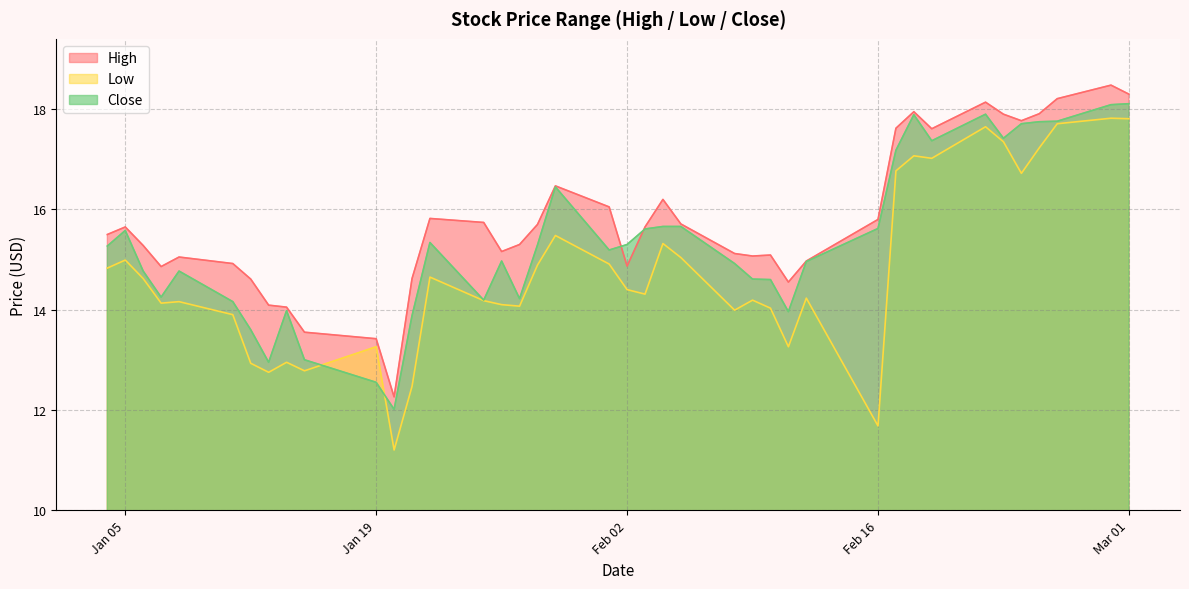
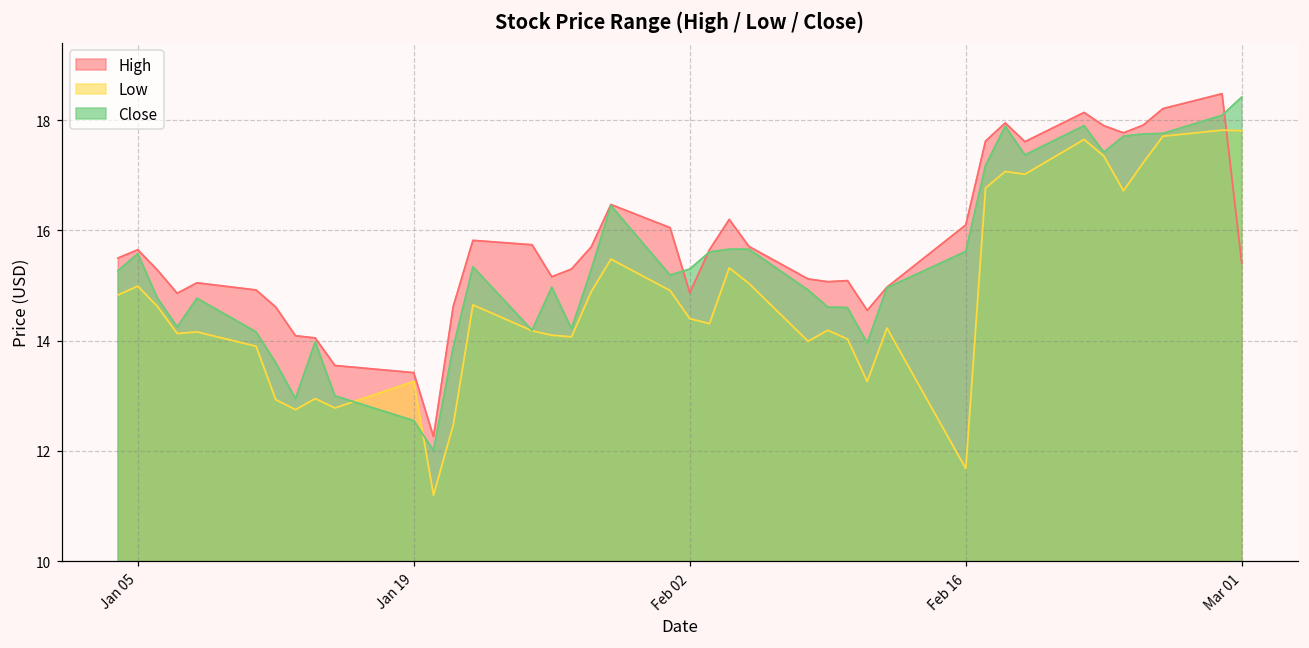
  {
    "High": {
      "Jan 05": 15.7,
      "Jan 19": 13.4,
      "Feb 02": 14.9,
-     "Feb 16": 15.8,
-     "Mar 01": 18.3
+     "Feb 16": 16.1,
+     "Mar 01": 15.4
    },
    "Low": {
      "Jan 05": 15.0,
      "Jan 19": 13.3,
      "Feb 02": 14.4,
      "Feb 16": 11.7,
      "Mar 01": 17.8
    },
    "Close": {
      "Jan 05": 15.6,
      "Jan 19": 12.6,
      "Feb 02": 15.3,
      "Feb 16": 15.6,
-     "Mar 01": 18.1
+     "Mar 01": 18.4
    }
  }
